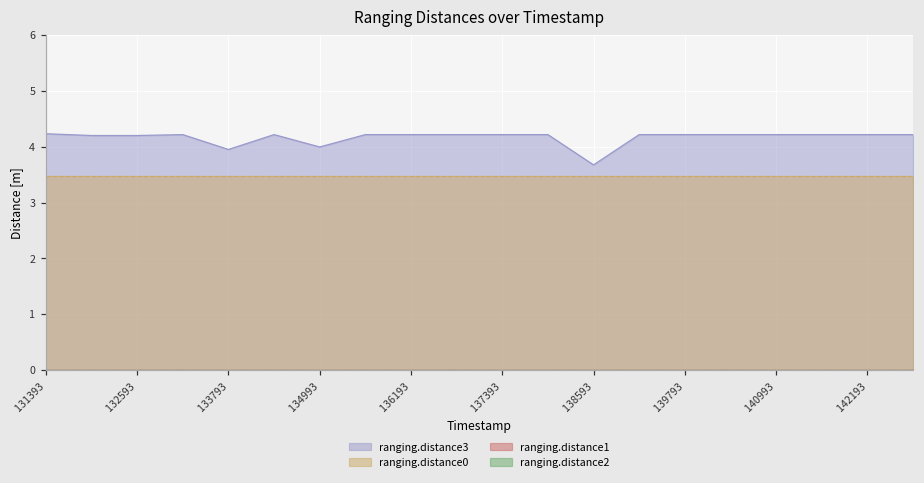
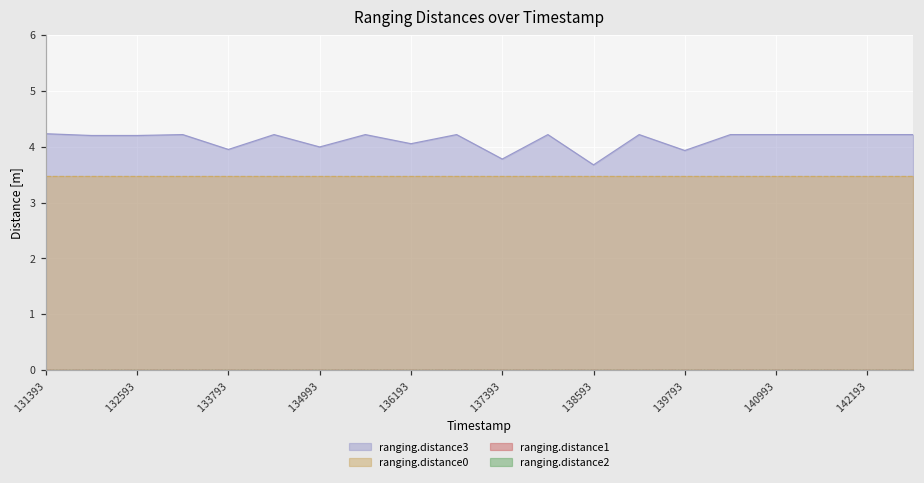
  {
    "ranging.distance3": {
      "131393": 4.2,
      "132593": 4.2,
      "133793": 4.0,
      "134993": 4.0,
-     "136193": 4.2,
-     "137393": 4.2,
+     "136193": 4.1,
+     "137393": 3.8,
      "138593": 3.7,
-     "139793": 4.2,
+     "139793": 3.9,
      "140993": 4.2,
      "142193": 4.2
    },
    "ranging.distance0": {
      "131393": 3.5,
      "132593": 3.5,
      "133793": 3.5,
      "134993": 3.5,
      "136193": 3.5,
      "137393": 3.5,
      "138593": 3.5,
      "139793": 3.5,
      "140993": 3.5,
      "142193": 3.5
    },
    "ranging.distance2": {
      "131393": 0.0,
      "132593": 0.0,
      "133793": 0.0,
      "134993": 0.0,
      "136193": 0.0,
      "137393": 0.0,
      "138593": 0.0,
      "139793": 0.0,
      "140993": 0.0,
      "142193": 0.0
    }
  }
